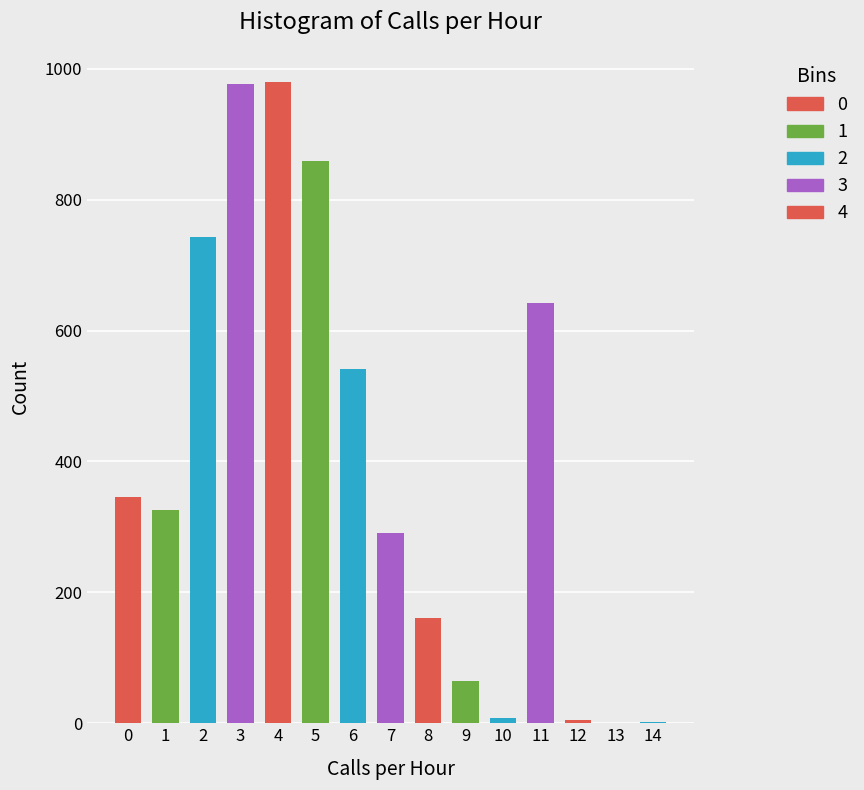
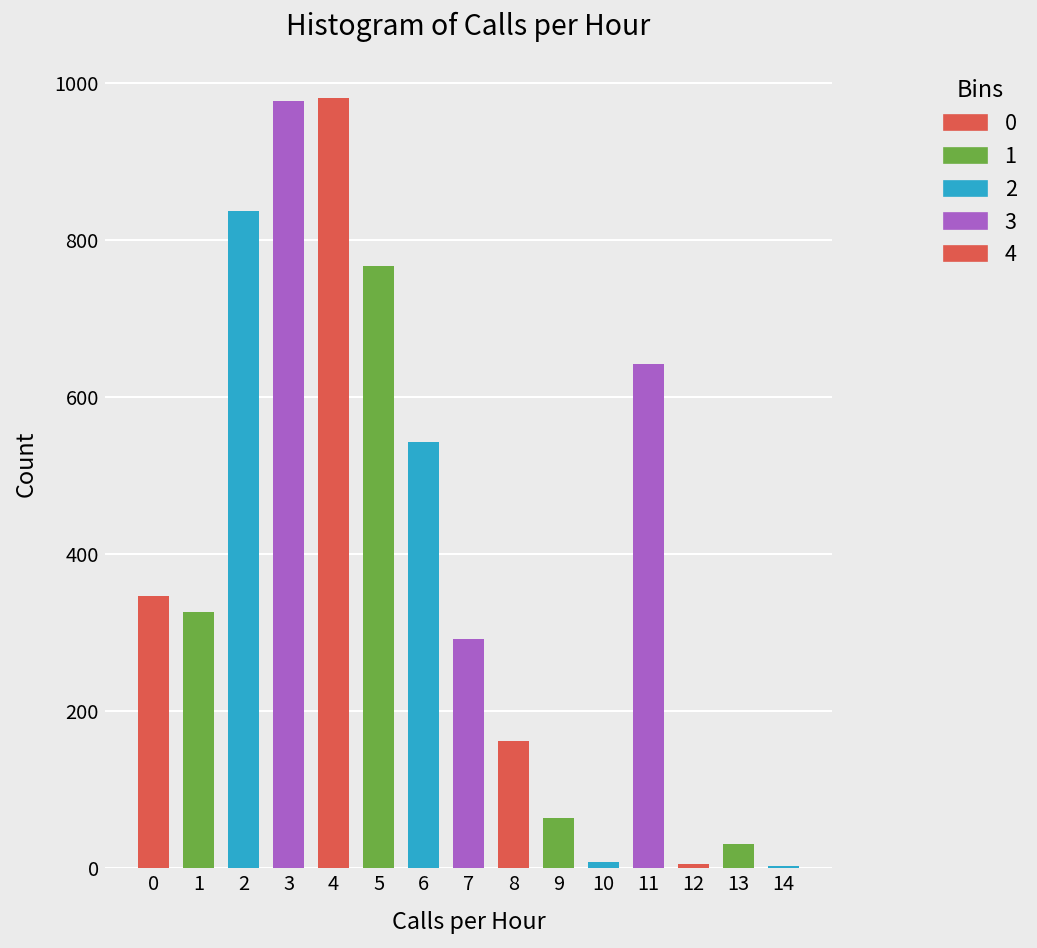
  {
    "0": 350,
    "1": 330,
-   "2": 740,
+   "2": 840,
    "3": 980,
    "4": 980,
-   "5": 860,
+   "5": 770,
    "6": 540,
    "7": 290,
    "8": 160,
    "9": 60,
    "10": 10,
    "11": 640,
    "12": 10,
-   "13": 0
+   "13": 30
  }
